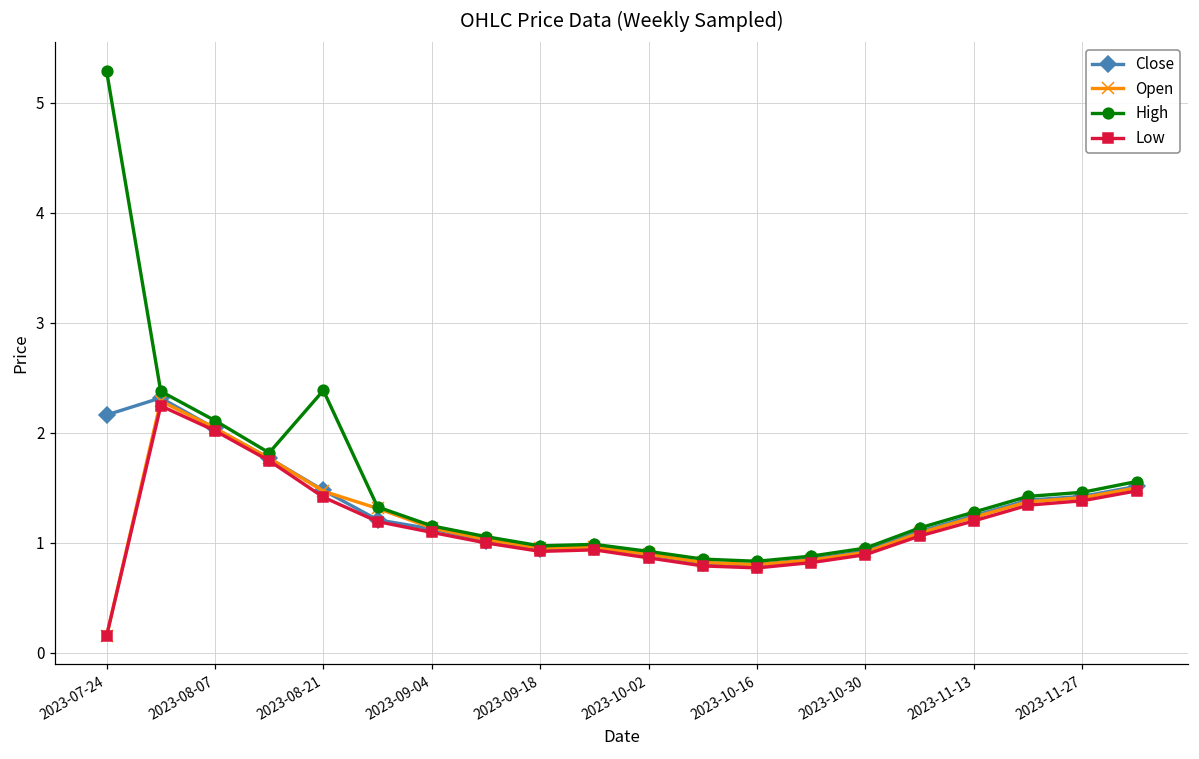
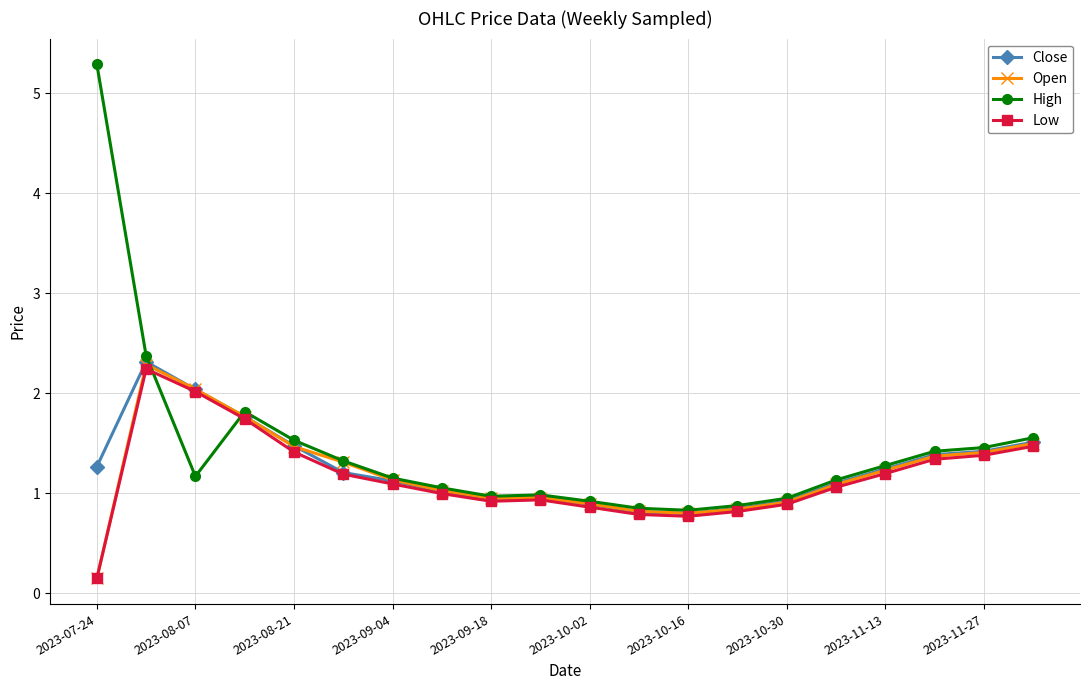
  {
    "Close": {
-     "2023-07-24": 2.16
+     "2023-07-24": 1.27
    },
    "High": {
      "2023-07-24": 5.29,
-     "2023-08-07": 2.11,
-     "2023-08-21": 2.38,
+     "2023-08-07": 1.17,
+     "2023-08-21": 1.53,
      "2023-10-02": 0.92,
      "2023-10-16": 0.83,
      "2023-10-30": 0.95,
      "2023-11-13": 1.28,
      "2023-11-27": 1.46
    },
    "Low": {
      "2023-08-21": 1.41,
      "2023-09-04": 1.09,
      "2023-10-02": 0.86,
      "2023-10-16": 0.77,
      "2023-11-13": 1.20,
      "2023-11-27": 1.38
    }
  }
